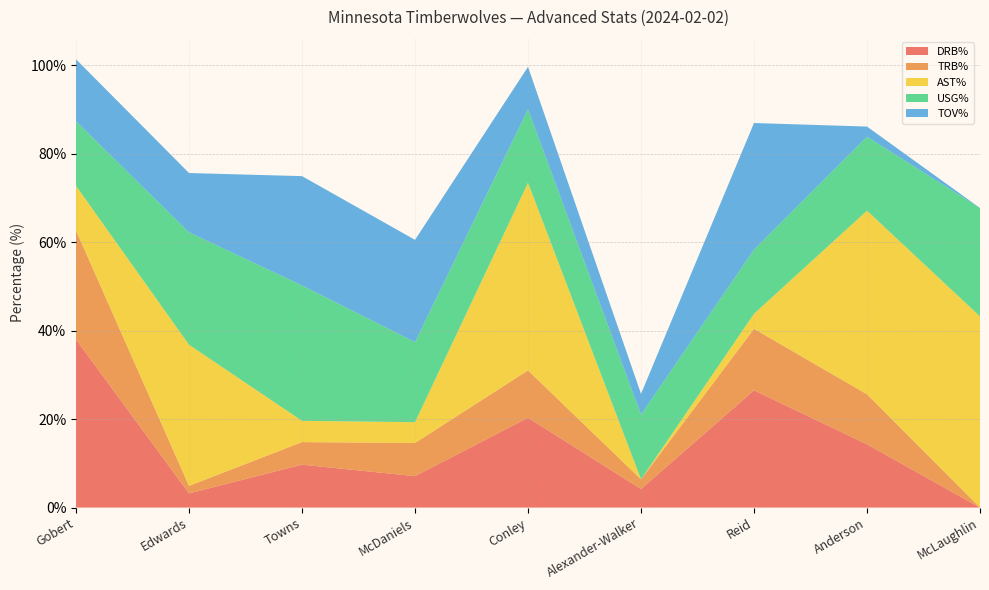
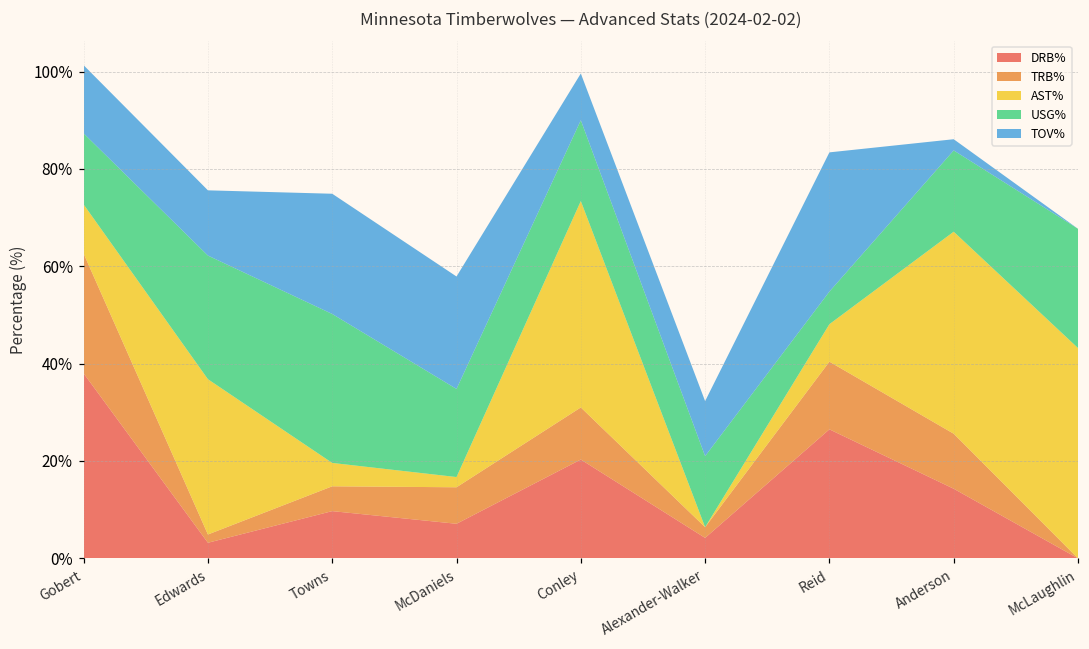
  {
    "AST%": {
      "Gobert": "10%",
      "Edwards": "32%",
      "Towns": "5%",
-     "McDaniels": "5%",
+     "McDaniels": "2%",
      "Conley": "42%",
-     "Reid": "3%",
+     "Reid": "8%",
      "Anderson": "41%",
      "McLaughlin": "43%"
    },
    "USG%": {
      "Gobert": "15%",
      "Edwards": "25%",
      "Towns": "31%",
      "McDaniels": "18%",
      "Conley": "17%",
      "Alexander-Walker": "15%",
-     "Reid": "15%",
+     "Reid": "7%",
      "Anderson": "17%"
    },
    "TOV%": {
      "Gobert": "14%",
      "Edwards": "13%",
      "Towns": "25%",
      "McDaniels": "23%",
      "Conley": "10%",
-     "Alexander-Walker": "5%",
+     "Alexander-Walker": "11%",
      "Reid": "29%",
      "Anderson": "2%"
    }
  }
